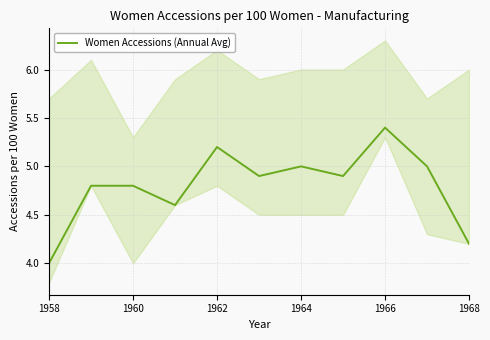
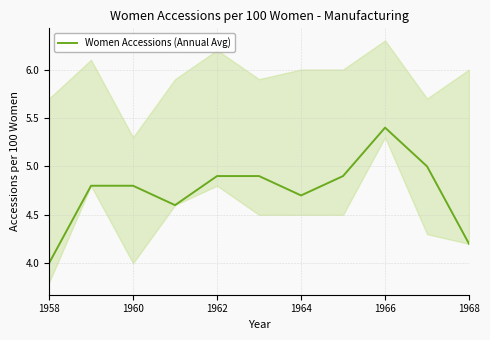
  {
    "Women Accessions (Annual Avg)": {
      "1958": 4.0,
      "1960": 4.8,
-     "1962": 5.2,
-     "1964": 5.0,
+     "1962": 4.9,
+     "1964": 4.7,
      "1966": 5.4,
      "1968": 4.2
    }
  }
